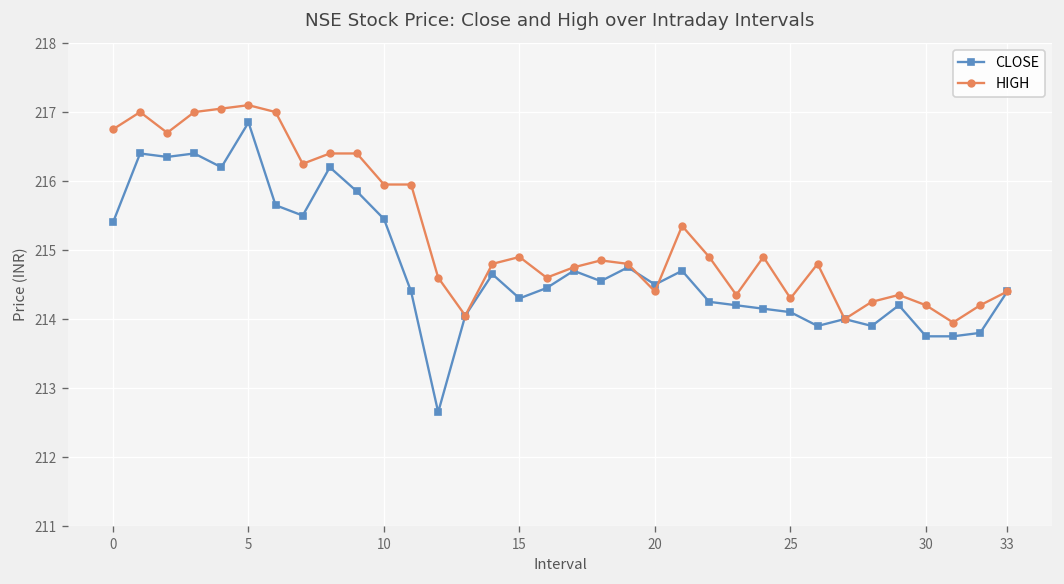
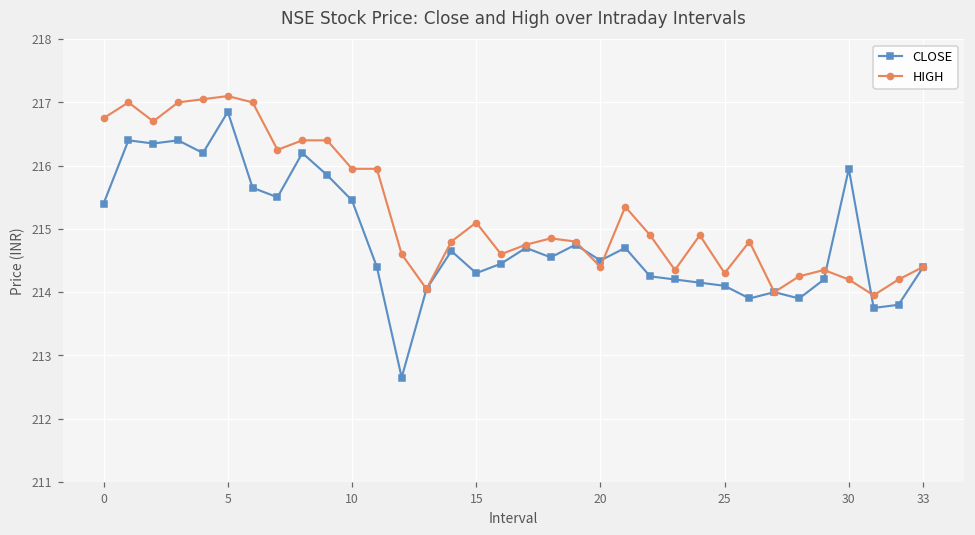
  {
    "CLOSE": {
      "0": 215.4,
      "5": 216.9,
      "10": 215.5,
      "15": 214.3,
      "20": 214.5,
      "25": 214.1,
-     "30": 213.8
+     "30": 216.0
    },
    "HIGH": {
      "0": 216.8,
      "5": 217.1,
      "10": 216.0,
-     "15": 214.9,
+     "15": 215.1,
      "20": 214.4,
      "25": 214.3,
      "30": 214.2
    }
  }
